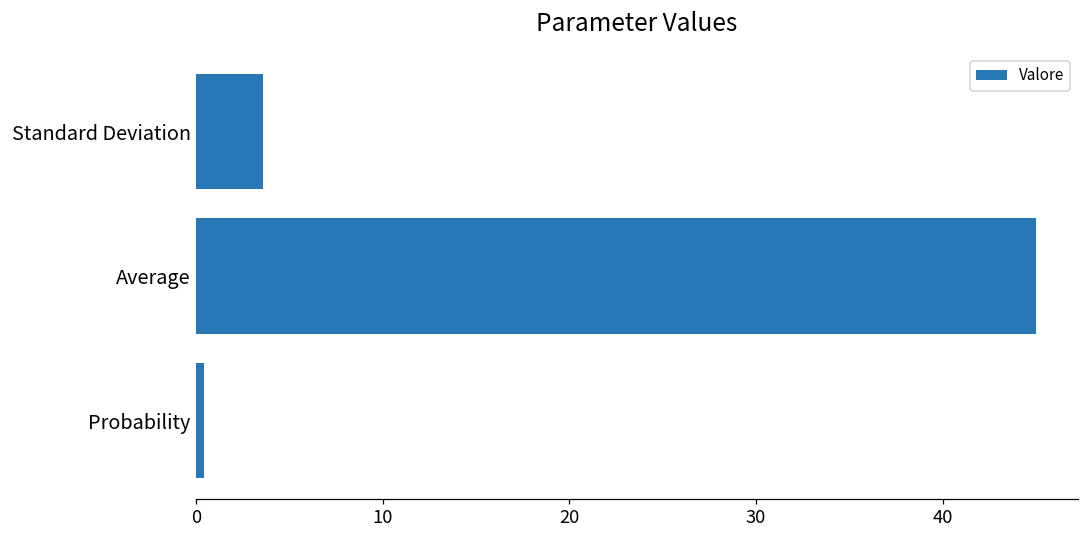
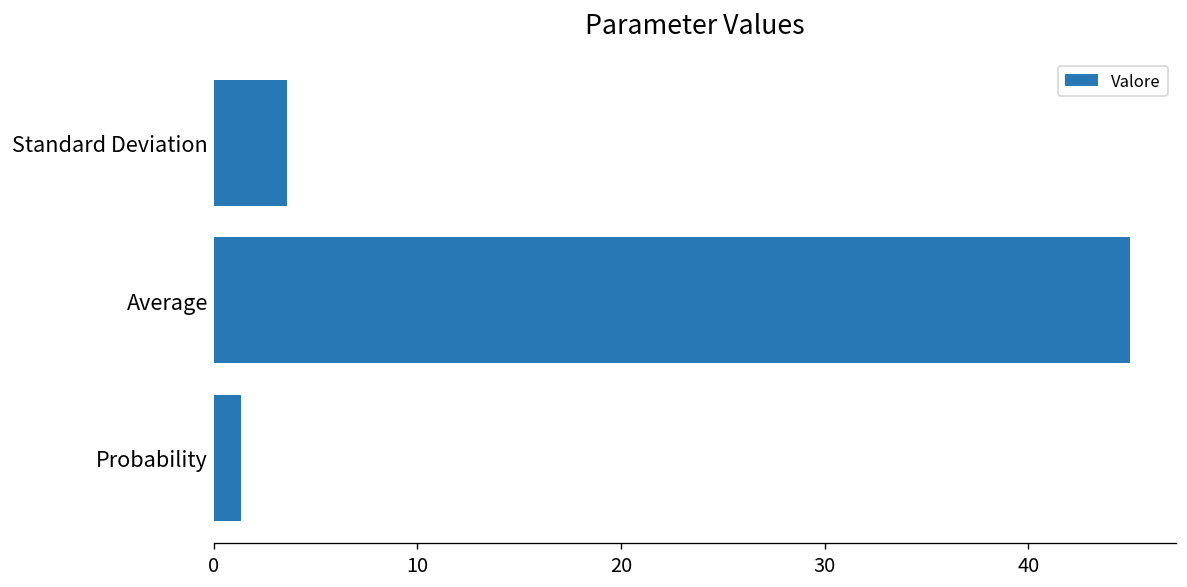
  {
    "Standard Deviation": 3.6,
    "Average": 45.0,
-   "Probability": 0.4
+   "Probability": 1.3
  }
